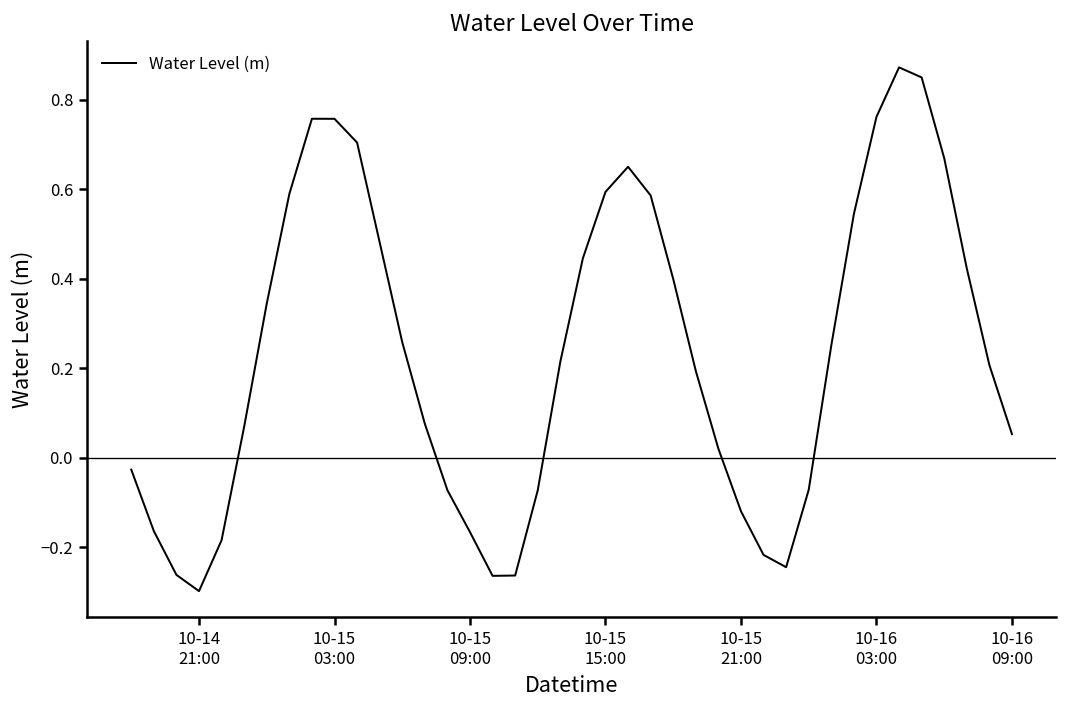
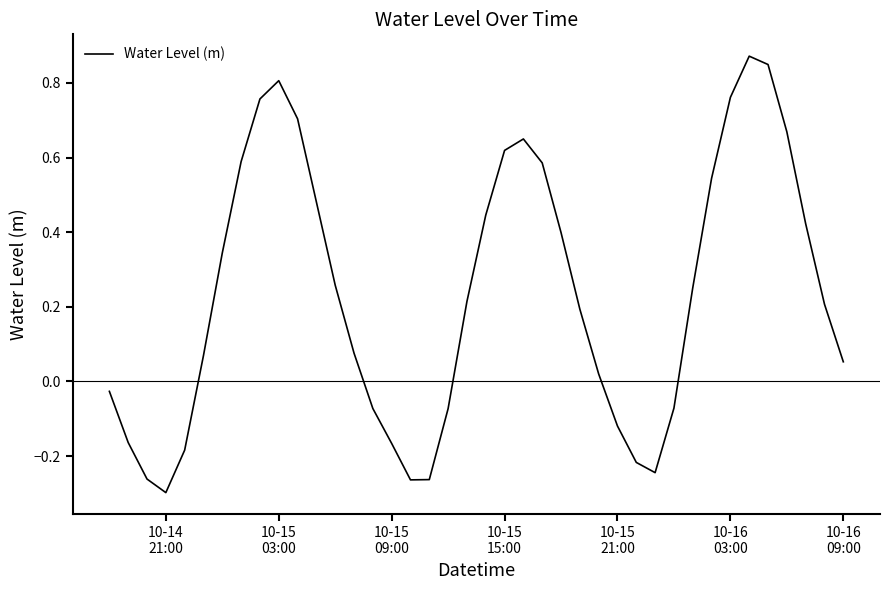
  {
    "10-14 21:00": -0.30,
-   "10-15 03:00": 0.76,
+   "10-15 03:00": 0.81,
    "10-15 09:00": -0.17,
-   "10-15 15:00": 0.59,
+   "10-15 15:00": 0.62,
    "10-15 21:00": -0.12,
    "10-16 03:00": 0.76,
    "10-16 09:00": 0.05
  }
